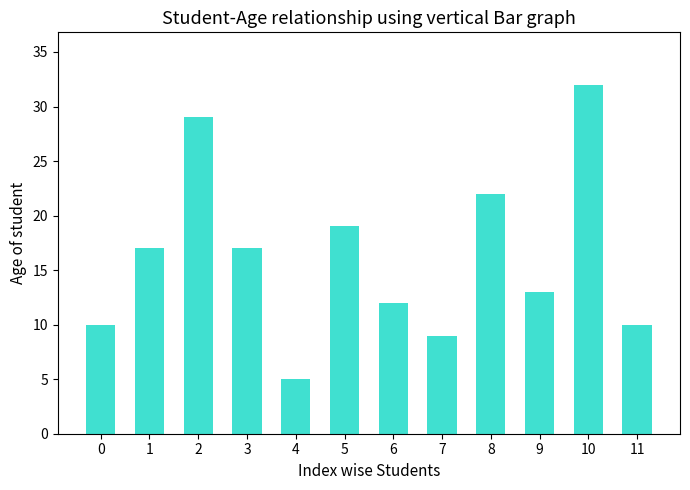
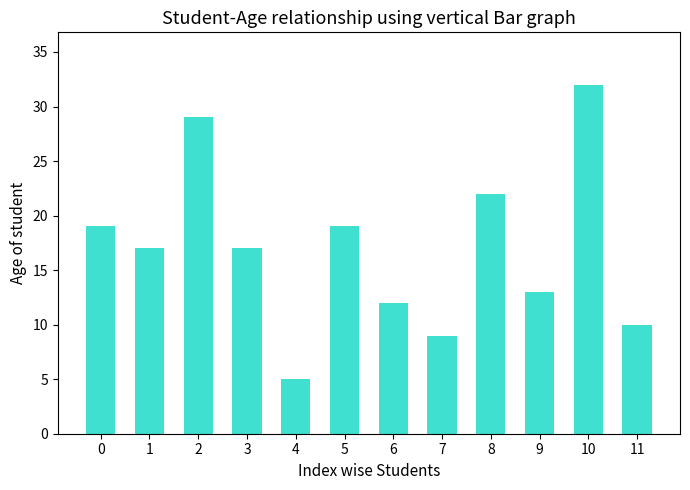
  {
-   "0": 10,
+   "0": 19,
    "1": 17,
    "2": 29,
    "3": 17,
    "4": 5,
    "5": 19,
    "6": 12,
    "7": 9,
    "8": 22,
    "9": 13,
    "10": 32,
    "11": 10
  }
